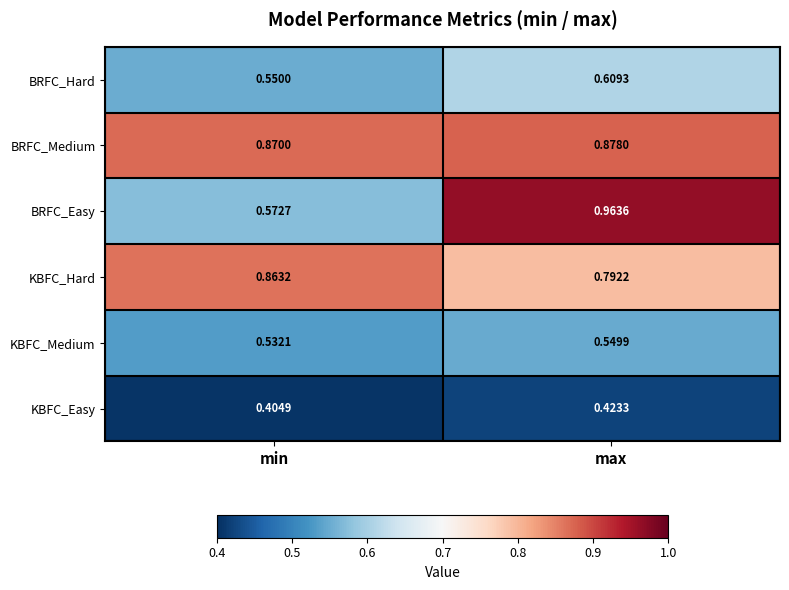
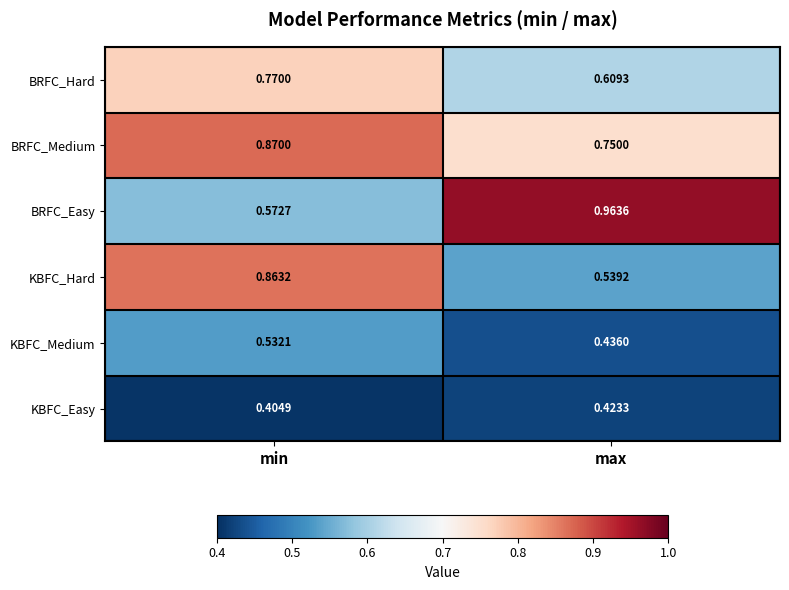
  {
    "BRFC_Hard": {
-     "min": 0.5500,
+     "min": 0.7700,
      "max": 0.6093
    },
    "BRFC_Medium": {
      "min": 0.8700,
-     "max": 0.8780
+     "max": 0.7500
    },
    "BRFC_Easy": {
      "min": 0.5727,
      "max": 0.9636
    },
    "KBFC_Hard": {
      "min": 0.8632,
-     "max": 0.7922
+     "max": 0.5392
    },
    "KBFC_Medium": {
      "min": 0.5321,
-     "max": 0.5499
+     "max": 0.4360
    },
    "KBFC_Easy": {
      "min": 0.4049,
      "max": 0.4233
    }
  }
